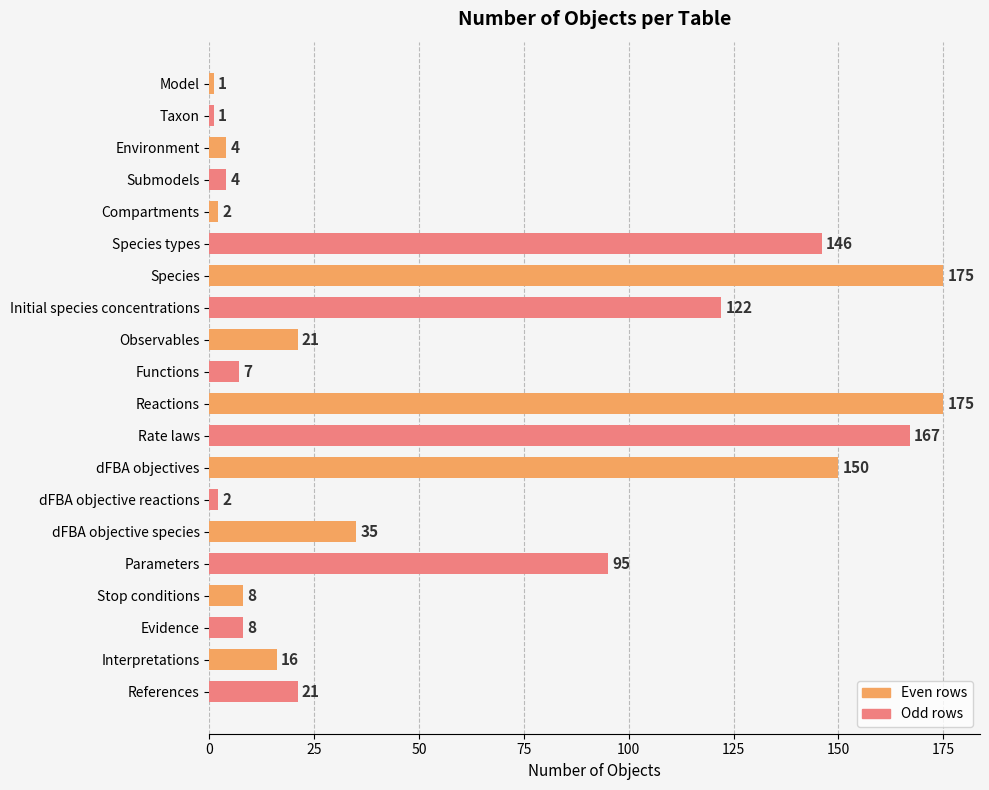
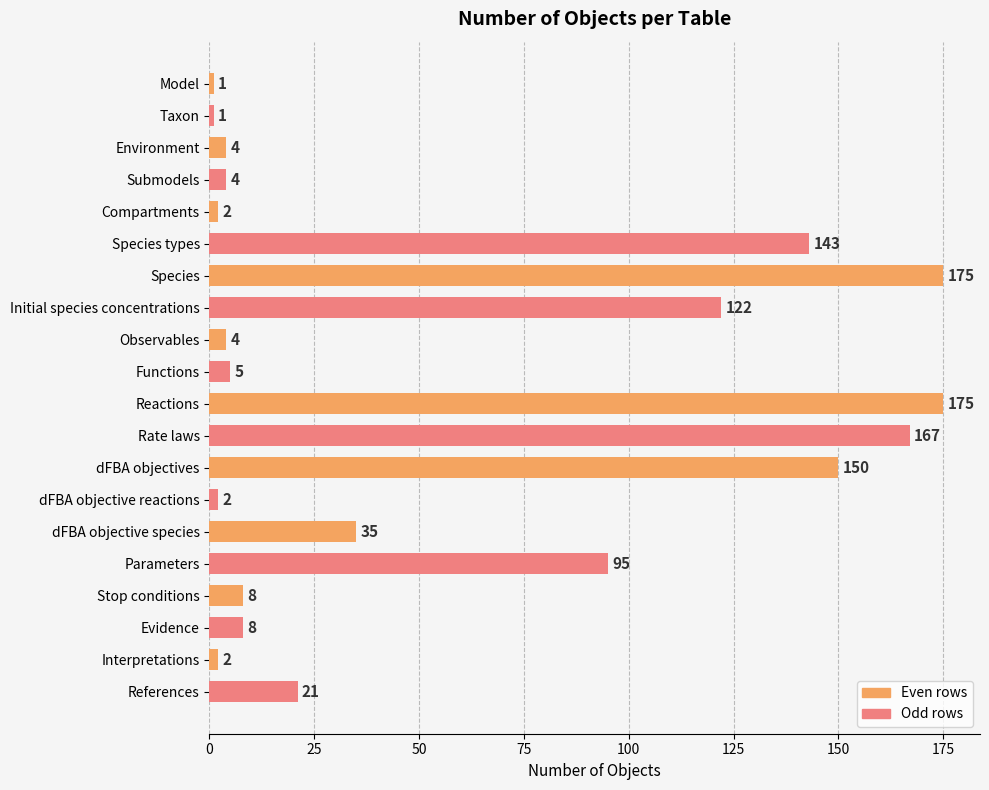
  {
    "Model": 1,
    "Taxon": 1,
    "Environment": 4,
    "Submodels": 4,
    "Compartments": 2,
-   "Species types": 146,
+   "Species types": 143,
    "Species": 175,
    "Initial species concentrations": 122,
-   "Observables": 21,
-   "Functions": 7,
+   "Observables": 4,
+   "Functions": 5,
    "Reactions": 175,
    "Rate laws": 167,
    "dFBA objectives": 150,
    "dFBA objective reactions": 2,
    "dFBA objective species": 35,
    "Parameters": 95,
    "Stop conditions": 8,
    "Evidence": 8,
-   "Interpretations": 16,
+   "Interpretations": 2,
    "References": 21
  }
